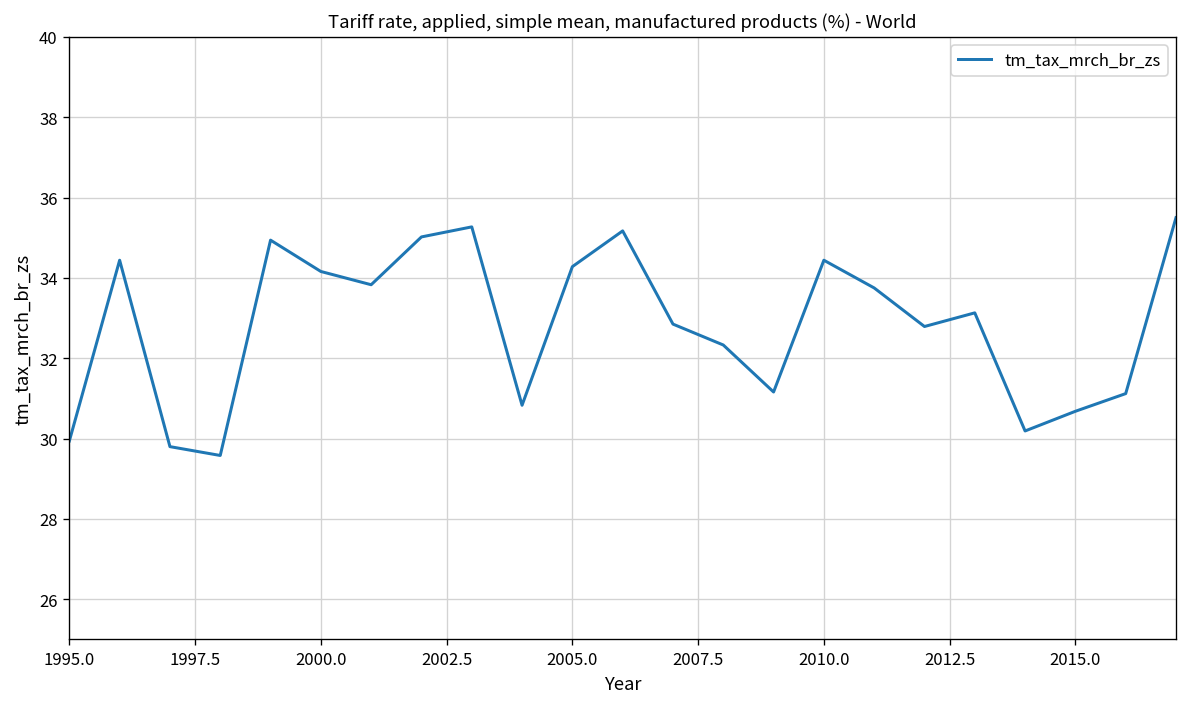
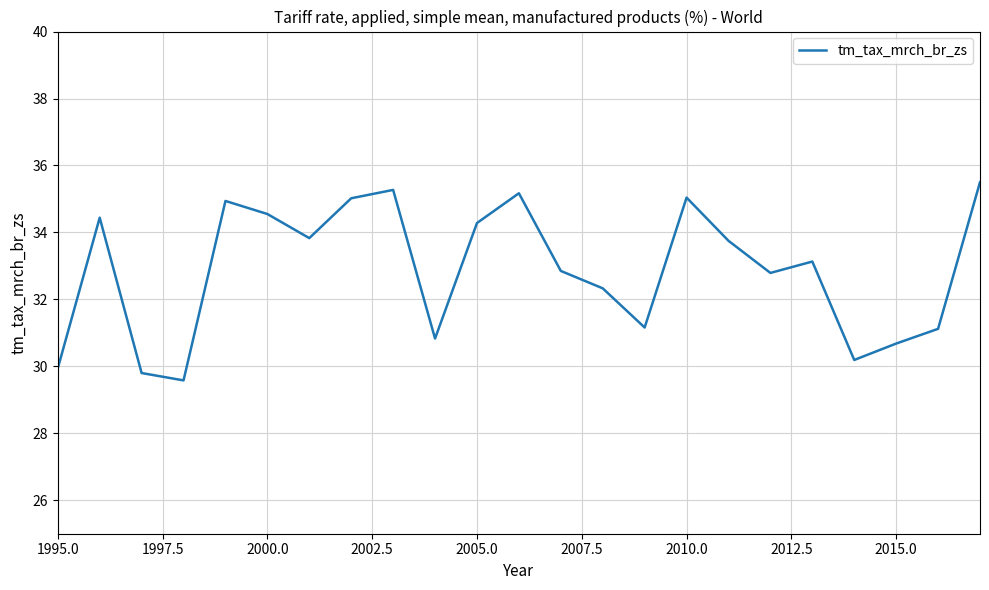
  {
    "1995.0": 29.9,
-   "2000.0": 34.2,
+   "2000.0": 34.6,
    "2005.0": 34.3,
-   "2010.0": 34.4,
+   "2010.0": 35.0,
    "2015.0": 30.7
  }
